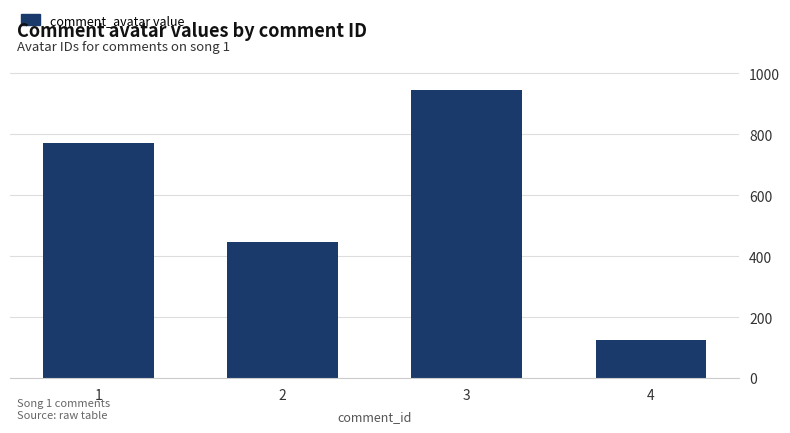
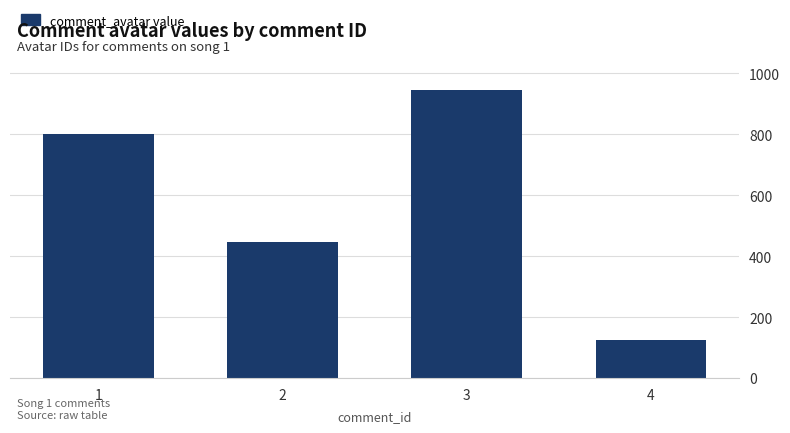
  {
-   "1": 770,
+   "1": 800,
    "2": 450,
    "3": 950,
    "4": 130
  }
